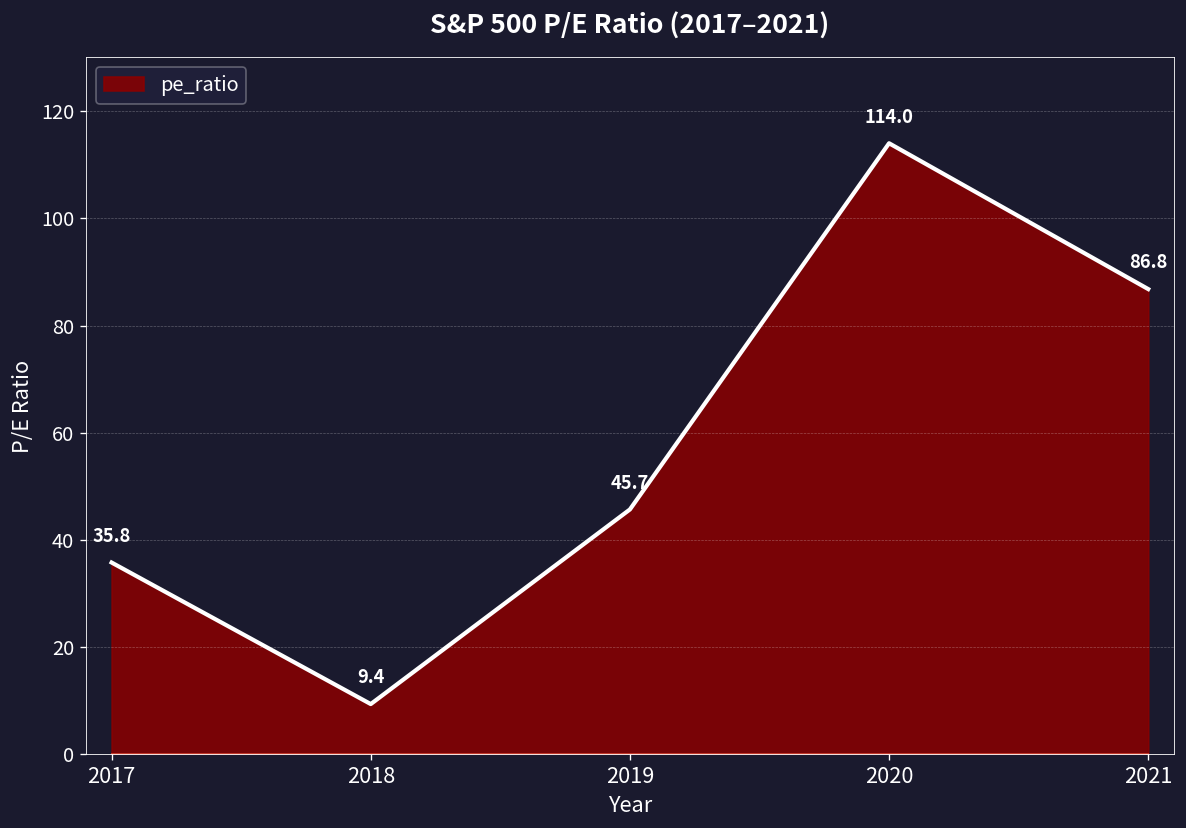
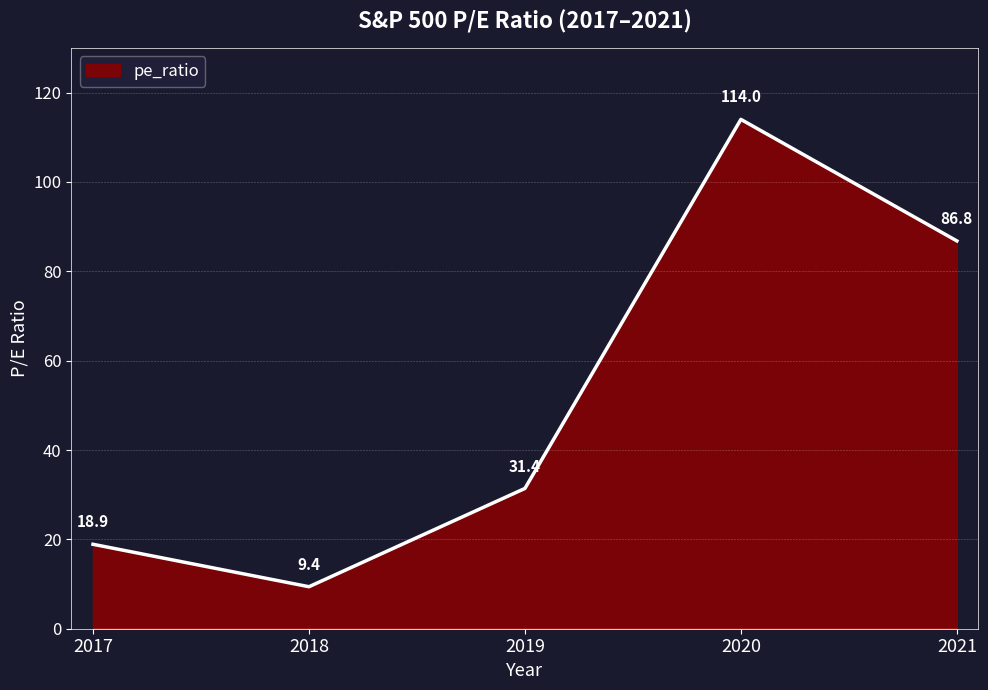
  {
    "pe_ratio": {
-     "2017": 35.8,
+     "2017": 18.9,
      "2018": 9.4,
-     "2019": 45.7,
+     "2019": 31.4,
      "2020": 114.0,
      "2021": 86.8
    }
  }
